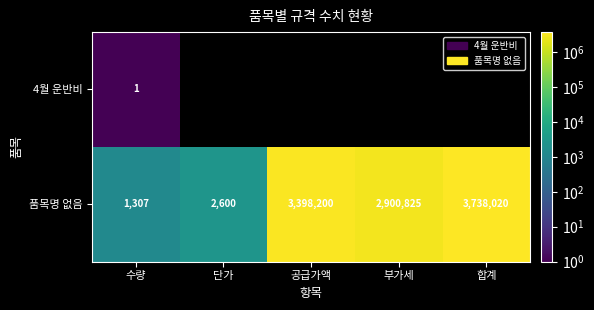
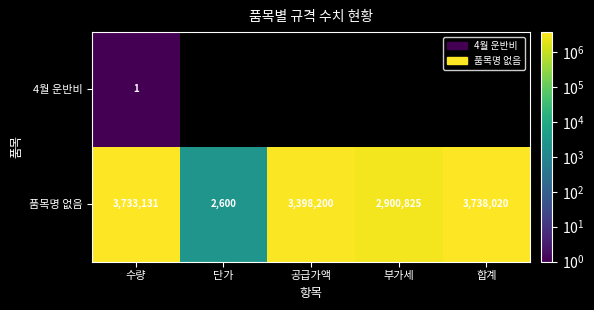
  {
    "4월 운반비": {
      "수량": "1"
    },
    "품목명 없음": {
-     "수량": "1,307",
+     "수량": "3,733,131",
      "단가": "2,600",
      "공급가액": "3,398,200",
      "부가세": "2,900,825",
      "합계": "3,738,020"
    }
  }
